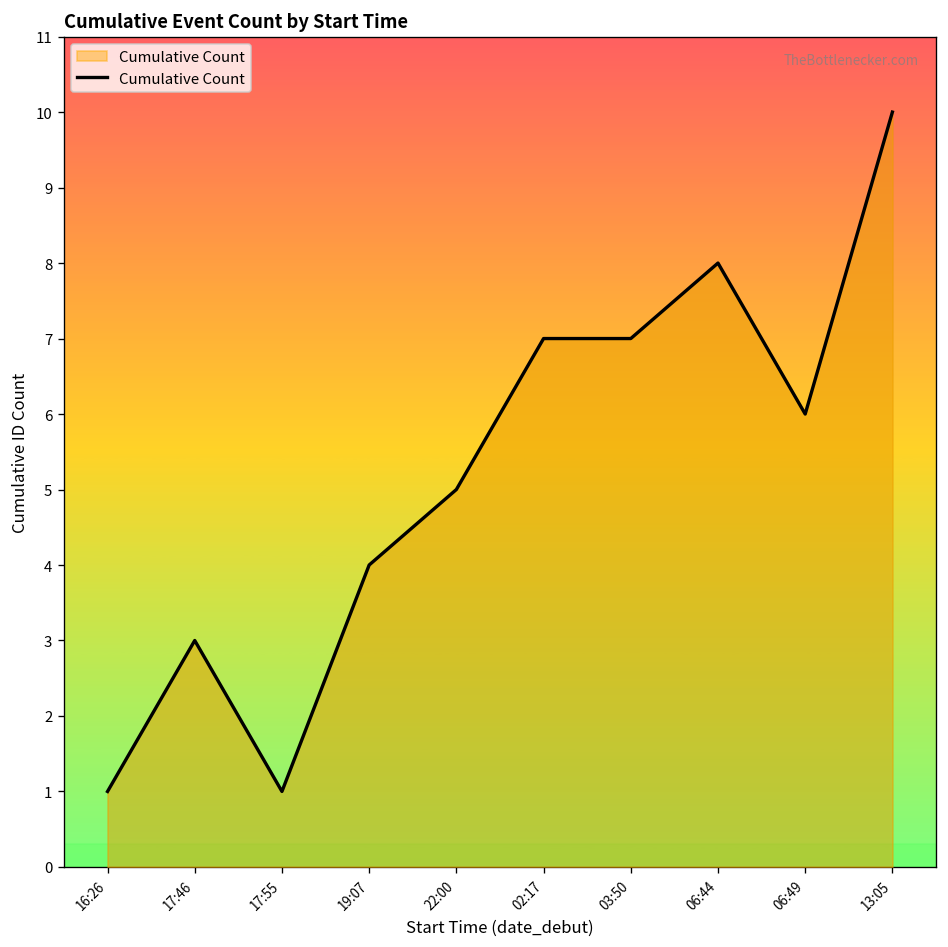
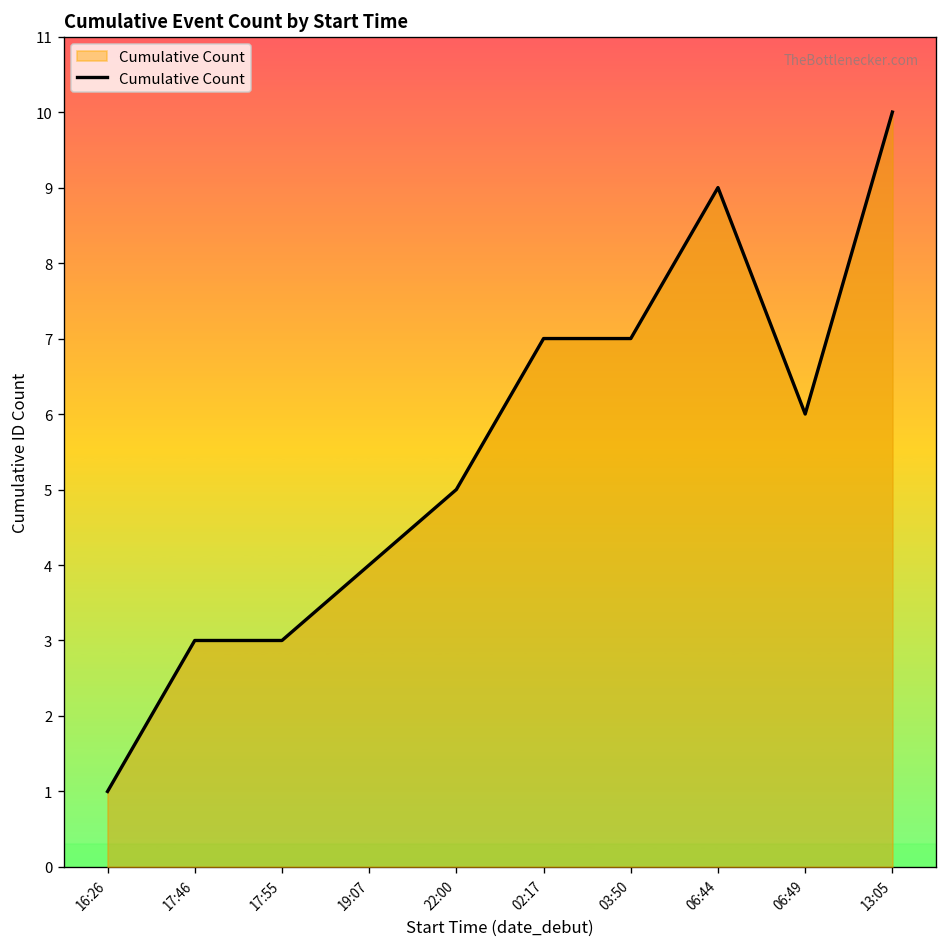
  {
    "16:26": 1,
    "17:46": 3,
-   "17:55": 1,
+   "17:55": 3,
    "19:07": 4,
    "22:00": 5,
    "02:17": 7,
    "03:50": 7,
-   "06:44": 8,
+   "06:44": 9,
    "06:49": 6,
    "13:05": 10
  }
